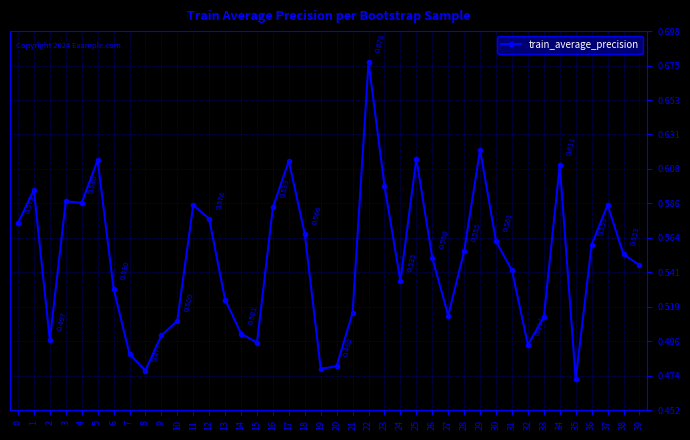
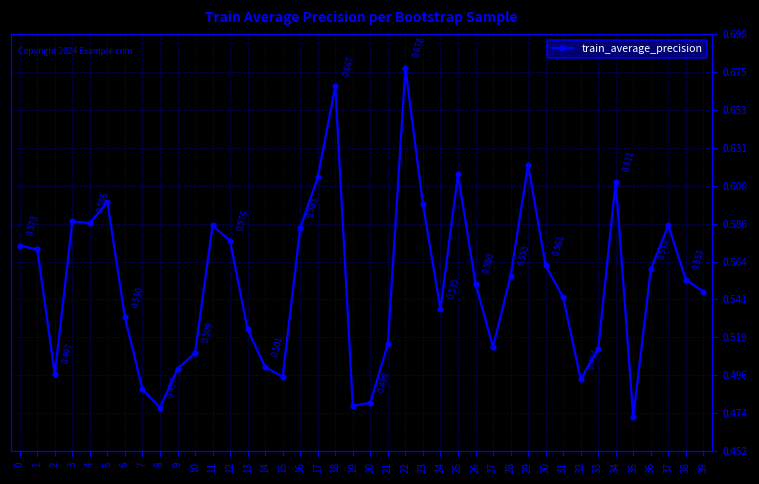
  {
    "0": 0.573,
-   "1": 0.595,
+   "1": 0.571,
    "2": 0.497,
-   "5": 0.614,
+   "5": 0.599,
    "6": 0.530,
    "8": 0.477,
    "10": 0.509,
    "12": 0.576,
    "14": 0.501,
    "16": 0.583,
-   "18": 0.566,
+   "18": 0.667,
    "20": 0.480,
    "22": 0.678,
    "24": 0.535,
    "26": 0.550,
    "28": 0.555,
    "30": 0.561,
    "34": 0.611,
    "36": 0.559,
    "38": 0.553
  }
